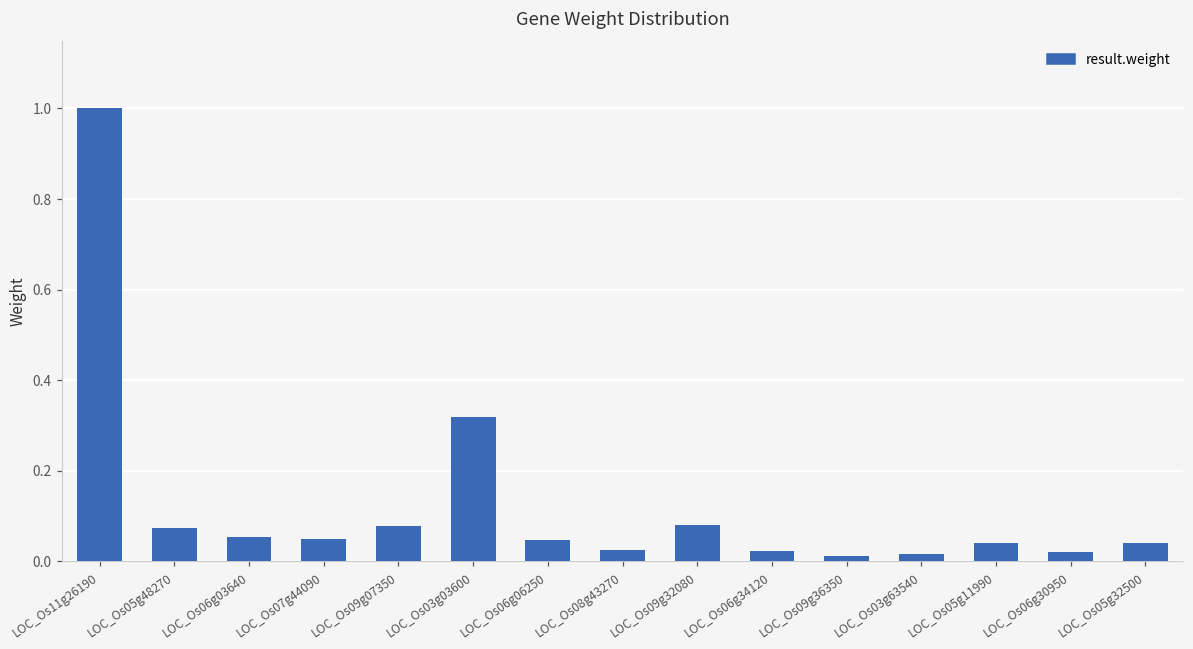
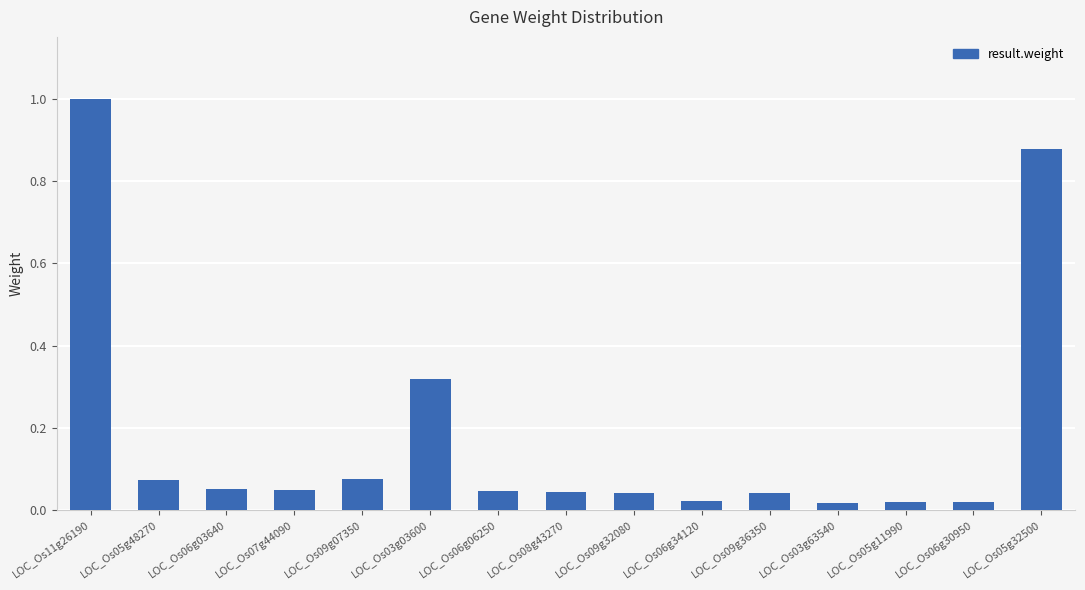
  {
    "LOC_Os11g26190": 1.00,
    "LOC_Os05g48270": 0.07,
    "LOC_Os06g03640": 0.05,
    "LOC_Os07g44090": 0.05,
    "LOC_Os09g07350": 0.08,
    "LOC_Os03g03600": 0.32,
    "LOC_Os06g06250": 0.05,
-   "LOC_Os08g43270": 0.03,
-   "LOC_Os09g32080": 0.08,
+   "LOC_Os08g43270": 0.05,
+   "LOC_Os09g32080": 0.04,
    "LOC_Os06g34120": 0.02,
-   "LOC_Os09g36350": 0.01,
+   "LOC_Os09g36350": 0.04,
    "LOC_Os03g63540": 0.02,
-   "LOC_Os05g11990": 0.04,
+   "LOC_Os05g11990": 0.02,
    "LOC_Os06g30950": 0.02,
-   "LOC_Os05g32500": 0.04
+   "LOC_Os05g32500": 0.88
  }
